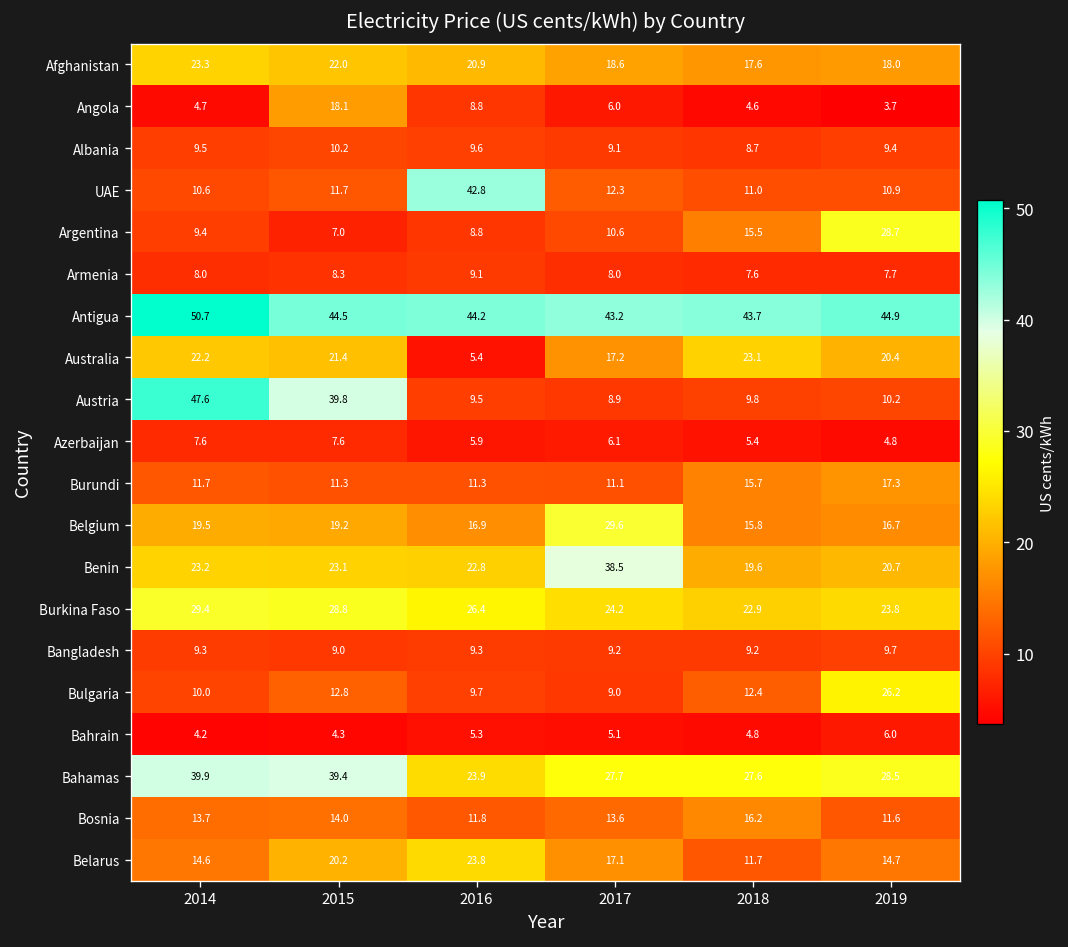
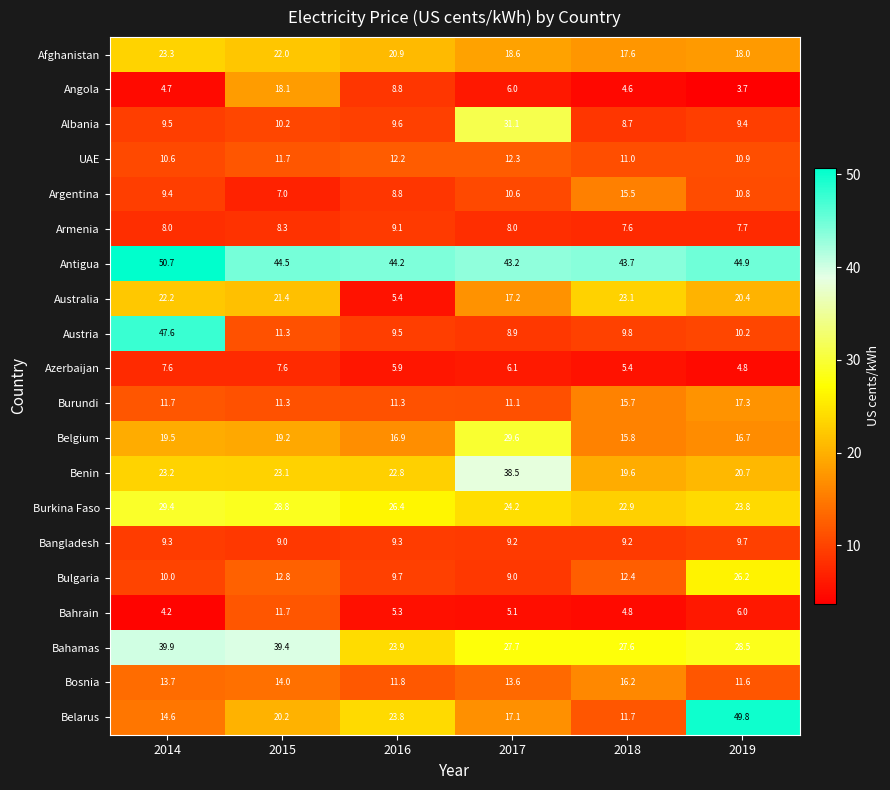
  {
    "Afghanistan": {
      "2014": 23.3,
      "2015": 22.0,
      "2016": 20.9,
      "2017": 18.6,
      "2018": 17.6,
      "2019": 18.0
    },
    "Angola": {
      "2014": 4.7,
      "2015": 18.1,
      "2016": 8.8,
      "2017": 6.0,
      "2018": 4.6,
      "2019": 3.7
    },
    "Albania": {
      "2014": 9.5,
      "2015": 10.2,
      "2016": 9.6,
-     "2017": 9.1,
+     "2017": 31.1,
      "2018": 8.7,
      "2019": 9.4
    },
    "UAE": {
      "2014": 10.6,
      "2015": 11.7,
-     "2016": 42.8,
+     "2016": 12.2,
      "2017": 12.3,
      "2018": 11.0,
      "2019": 10.9
    },
    "Argentina": {
      "2014": 9.4,
      "2015": 7.0,
      "2016": 8.8,
      "2017": 10.6,
      "2018": 15.5,
-     "2019": 28.7
+     "2019": 10.8
    },
    "Armenia": {
      "2014": 8.0,
      "2015": 8.3,
      "2016": 9.1,
      "2017": 8.0,
      "2018": 7.6,
      "2019": 7.7
    },
    "Antigua": {
      "2014": 50.7,
      "2015": 44.5,
      "2016": 44.2,
      "2017": 43.2,
      "2018": 43.7,
      "2019": 44.9
    },
    "Australia": {
      "2014": 22.2,
      "2015": 21.4,
      "2016": 5.4,
      "2017": 17.2,
      "2018": 23.1,
      "2019": 20.4
    },
    "Austria": {
      "2014": 47.6,
-     "2015": 39.8,
+     "2015": 11.3,
      "2016": 9.5,
      "2017": 8.9,
      "2018": 9.8,
      "2019": 10.2
    },
    "Azerbaijan": {
      "2014": 7.6,
      "2015": 7.6,
      "2016": 5.9,
      "2017": 6.1,
      "2018": 5.4,
      "2019": 4.8
    },
    "Burundi": {
      "2014": 11.7,
      "2015": 11.3,
      "2016": 11.3,
      "2017": 11.1,
      "2018": 15.7,
      "2019": 17.3
    },
    "Belgium": {
      "2014": 19.5,
      "2015": 19.2,
      "2016": 16.9,
      "2017": 29.6,
      "2018": 15.8,
      "2019": 16.7
    },
    "Benin": {
      "2014": 23.2,
      "2015": 23.1,
      "2016": 22.8,
      "2017": 38.5,
      "2018": 19.6,
      "2019": 20.7
    },
    "Burkina Faso": {
      "2014": 29.4,
      "2015": 28.8,
      "2016": 26.4,
      "2017": 24.2,
      "2018": 22.9,
      "2019": 23.8
    },
    "Bangladesh": {
      "2014": 9.3,
      "2015": 9.0,
      "2016": 9.3,
      "2017": 9.2,
      "2018": 9.2,
      "2019": 9.7
    },
    "Bulgaria": {
      "2014": 10.0,
      "2015": 12.8,
      "2016": 9.7,
      "2017": 9.0,
      "2018": 12.4,
      "2019": 26.2
    },
    "Bahrain": {
      "2014": 4.2,
-     "2015": 4.3,
+     "2015": 11.7,
      "2016": 5.3,
      "2017": 5.1,
      "2018": 4.8,
      "2019": 6.0
    },
    "Bahamas": {
      "2014": 39.9,
      "2015": 39.4,
      "2016": 23.9,
      "2017": 27.7,
      "2018": 27.6,
      "2019": 28.5
    },
    "Bosnia": {
      "2014": 13.7,
      "2015": 14.0,
      "2016": 11.8,
      "2017": 13.6,
      "2018": 16.2,
      "2019": 11.6
    },
    "Belarus": {
      "2014": 14.6,
      "2015": 20.2,
      "2016": 23.8,
      "2017": 17.1,
      "2018": 11.7,
-     "2019": 14.7
+     "2019": 49.8
    }
  }
